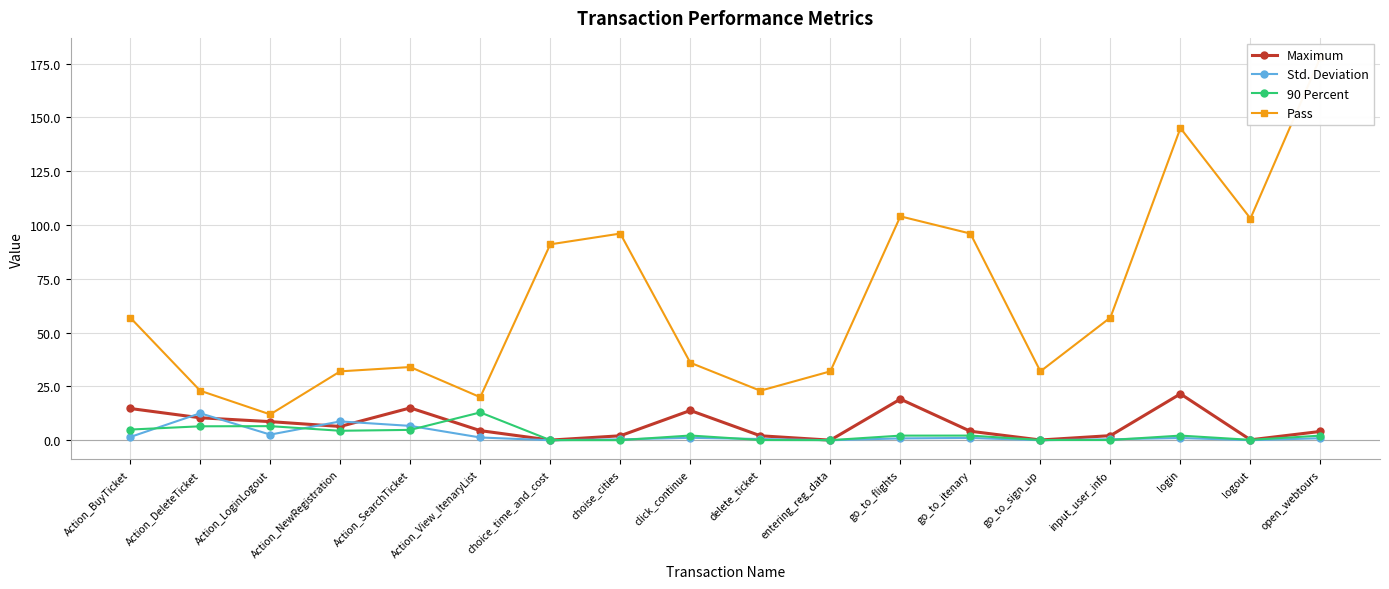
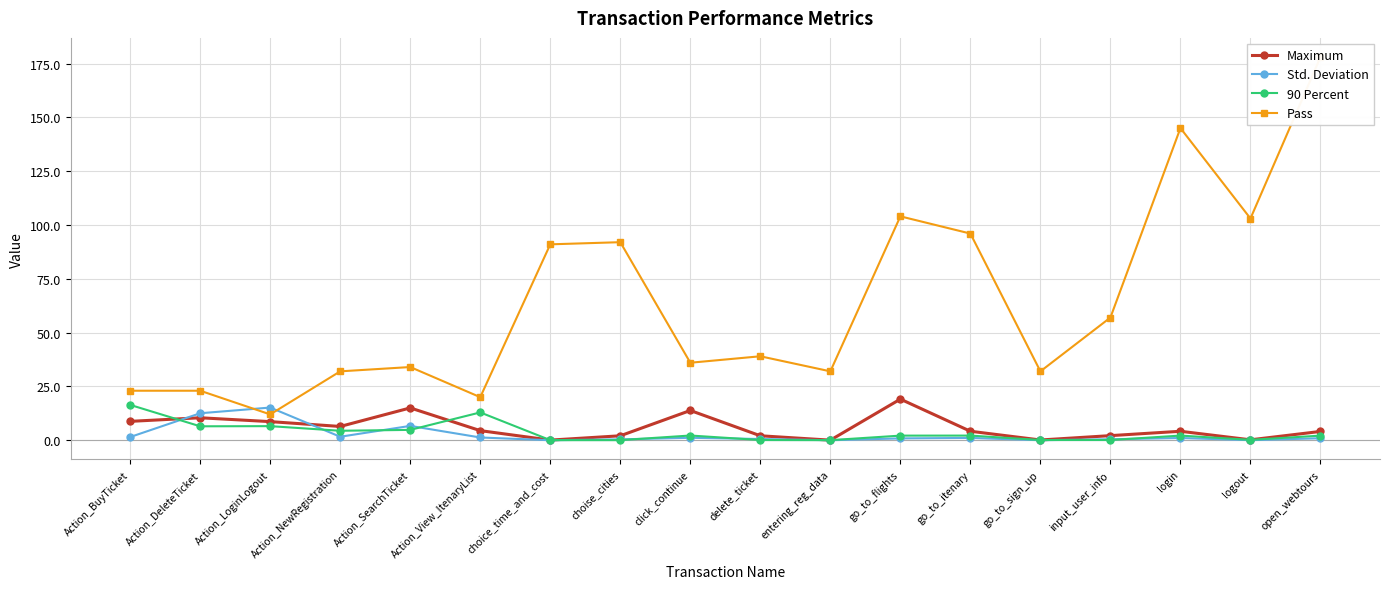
  {
    "Maximum": {
-     "Action_BuyTicket": 15,
+     "Action_BuyTicket": 9,
      "Action_DeleteTicket": 10,
      "Action_LoginLogout": 9,
      "Action_NewRegistration": 6,
      "Action_SearchTicket": 15,
      "Action_View_ItenaryList": 4,
      "choise_cities": 2,
      "click_continue": 14,
      "delete_ticket": 2,
      "go_to_flights": 19,
      "go_to_itenary": 4,
      "input_user_info": 2,
-     "login": 22,
+     "login": 4,
      "open_webtours": 4
    },
    "Std. Deviation": {
      "Action_BuyTicket": 1,
      "Action_DeleteTicket": 13,
-     "Action_LoginLogout": 3,
-     "Action_NewRegistration": 9,
+     "Action_LoginLogout": 15,
+     "Action_NewRegistration": 2,
      "Action_SearchTicket": 7,
      "Action_View_ItenaryList": 1,
      "go_to_flights": 1,
      "open_webtours": 1
    },
    "90 Percent": {
-     "Action_BuyTicket": 5,
+     "Action_BuyTicket": 16,
      "Action_DeleteTicket": 6,
      "Action_LoginLogout": 7,
      "Action_NewRegistration": 4,
      "Action_SearchTicket": 5,
      "Action_View_ItenaryList": 13,
      "go_to_flights": 2,
      "open_webtours": 2
    },
    "Pass": {
-     "Action_BuyTicket": 57,
+     "Action_BuyTicket": 23,
      "Action_DeleteTicket": 23,
      "Action_LoginLogout": 12,
      "Action_NewRegistration": 32,
      "Action_SearchTicket": 34,
      "Action_View_ItenaryList": 20,
      "choice_time_and_cost": 91,
-     "choise_cities": 96,
+     "choise_cities": 92,
      "click_continue": 36,
-     "delete_ticket": 23,
+     "delete_ticket": 39,
      "entering_reg_data": 32,
      "go_to_flights": 104,
      "go_to_itenary": 96,
      "go_to_sign_up": 32,
      "input_user_info": 57,
      "login": 145,
      "logout": 103
    }
  }
